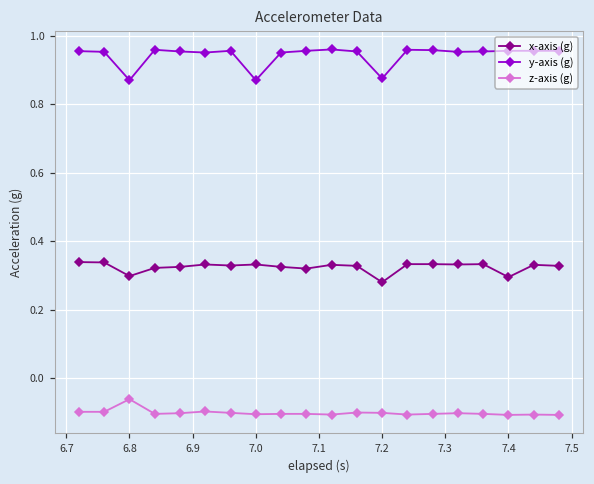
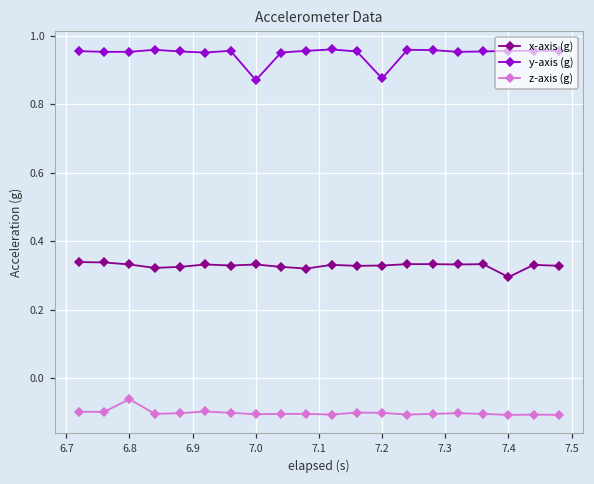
  {
    "x-axis (g)": {
-     "6.8": 0.30,
+     "6.8": 0.33,
      "7.0": 0.33,
-     "7.2": 0.28,
+     "7.2": 0.33,
      "7.4": 0.30
    },
    "y-axis (g)": {
-     "6.8": 0.87,
+     "6.8": 0.95,
      "7.0": 0.87,
      "7.2": 0.88
    },
    "z-axis (g)": {
      "6.8": -0.06,
      "7.0": -0.11,
      "7.2": -0.10,
      "7.4": -0.11
    }
  }
